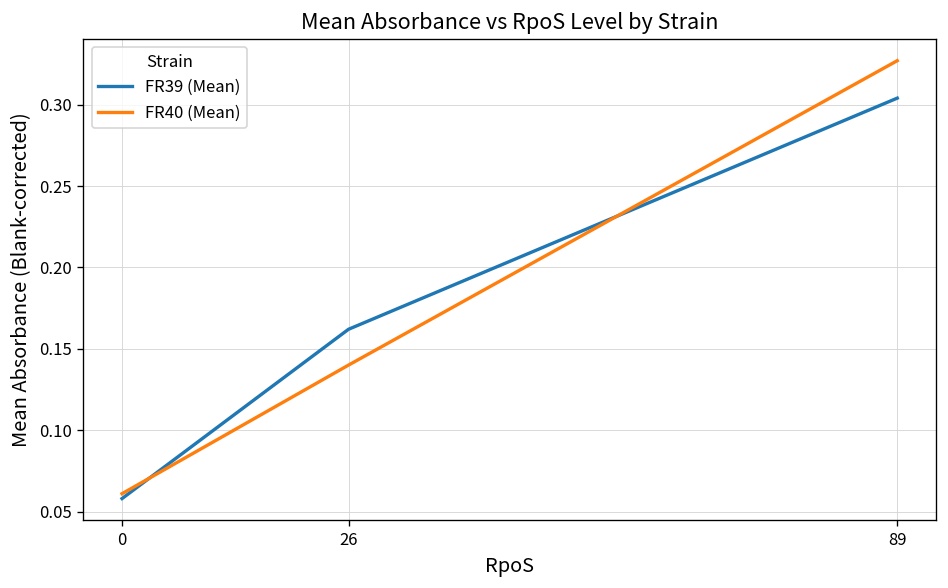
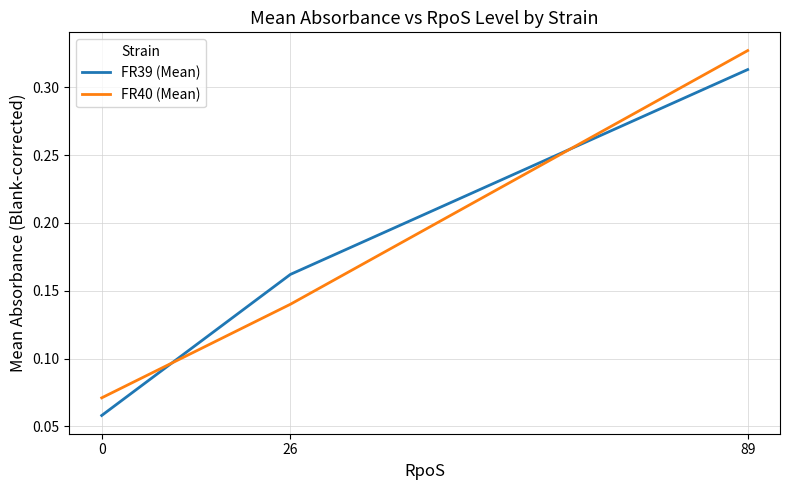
  {
    "FR39 (Mean)": {
      "0": 0.058,
      "26": 0.162,
-     "89": 0.304
+     "89": 0.313
    },
    "FR40 (Mean)": {
-     "0": 0.061,
+     "0": 0.071,
      "26": 0.140,
      "89": 0.327
    }
  }
